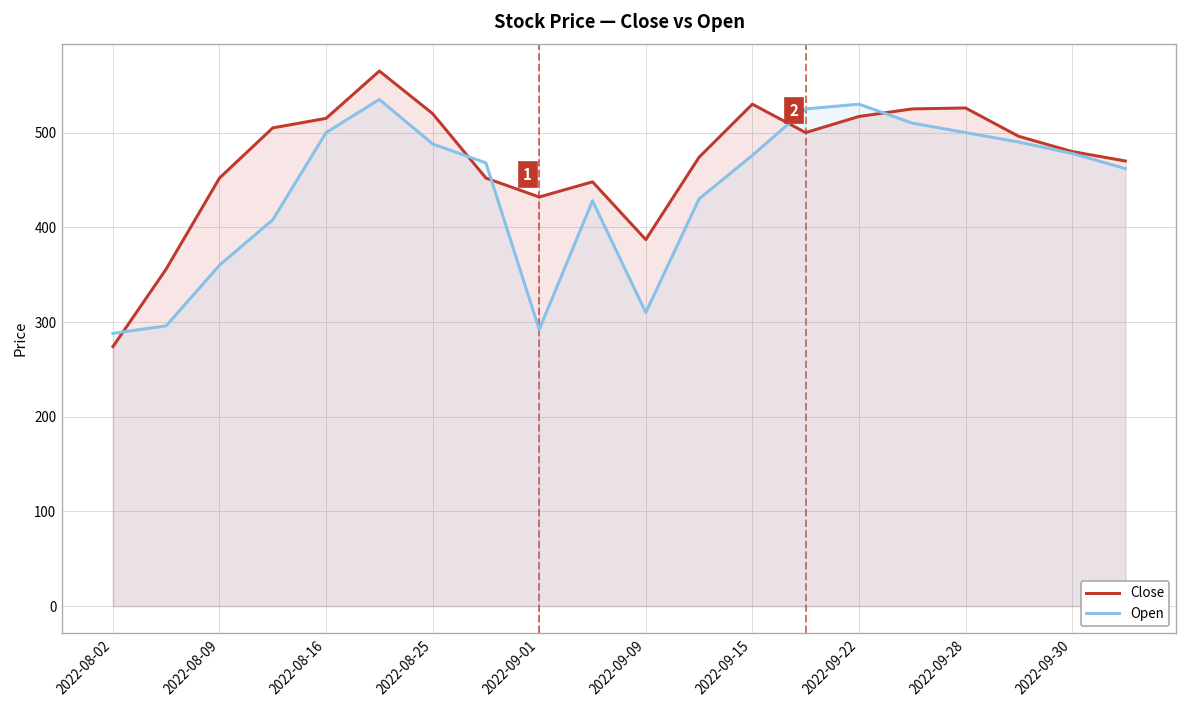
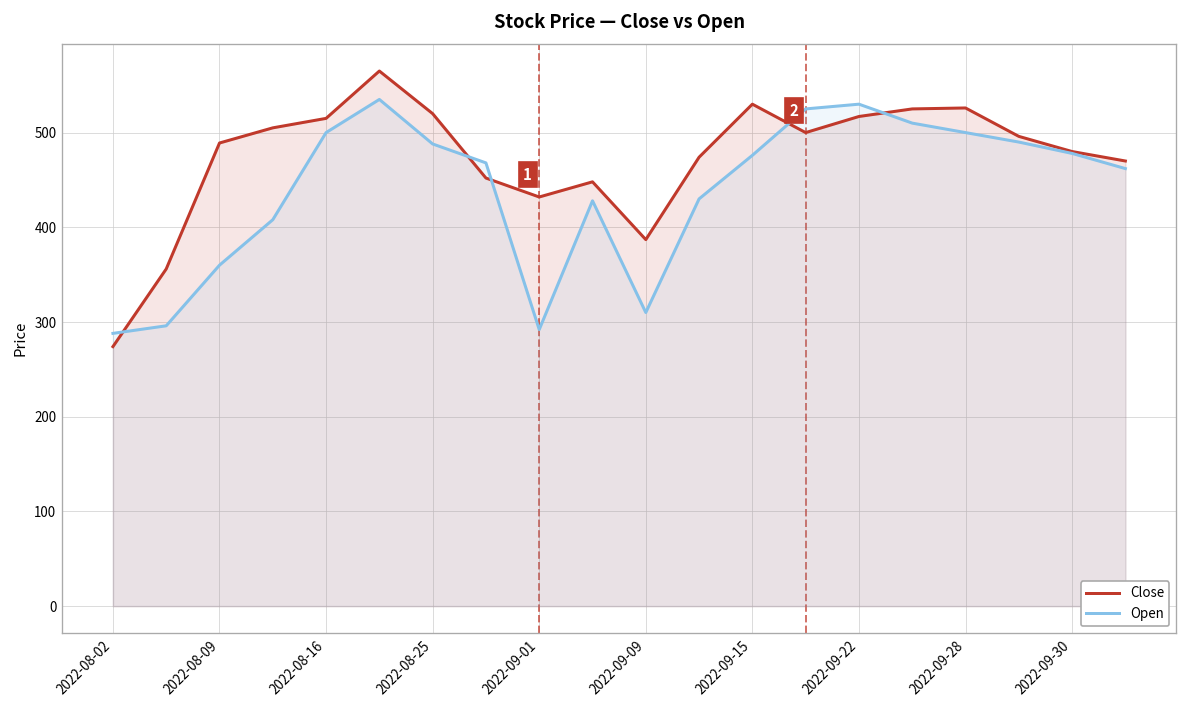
  {
    "Close": {
      "2022-08-02": 270,
-     "2022-08-09": 450,
+     "2022-08-09": 490,
      "2022-08-16": 520,
      "2022-08-25": 520,
      "2022-09-09": 390,
      "2022-09-15": 530,
      "2022-09-22": 520,
      "2022-09-28": 530
    },
    "Open": {
      "2022-08-02": 290,
      "2022-08-09": 360,
      "2022-08-16": 500,
      "2022-08-25": 490,
      "2022-09-01": 290,
      "2022-09-09": 310,
      "2022-09-15": 480,
      "2022-09-22": 530,
      "2022-09-28": 500
    }
  }
